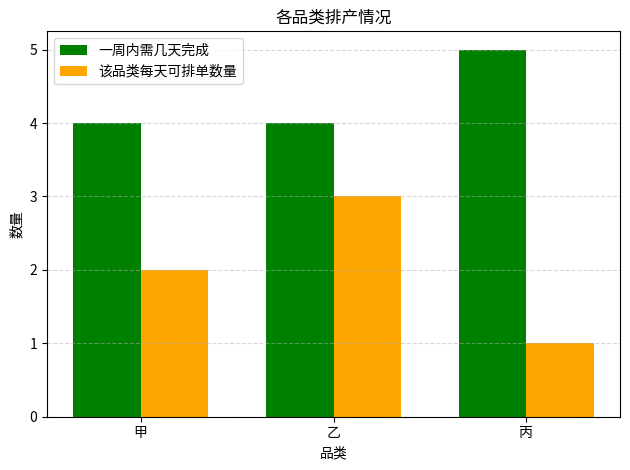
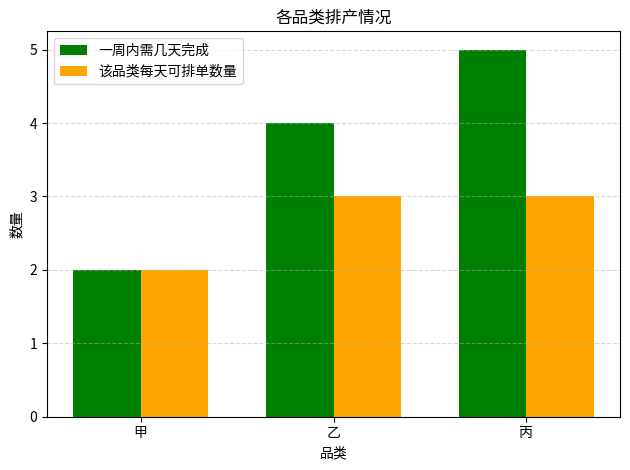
  {
    "一周内需几天完成": {
-     "甲": 4,
+     "甲": 2,
      "乙": 4,
      "丙": 5
    },
    "该品类每天可排单数量": {
      "甲": 2,
      "乙": 3,
-     "丙": 1
+     "丙": 3
    }
  }
